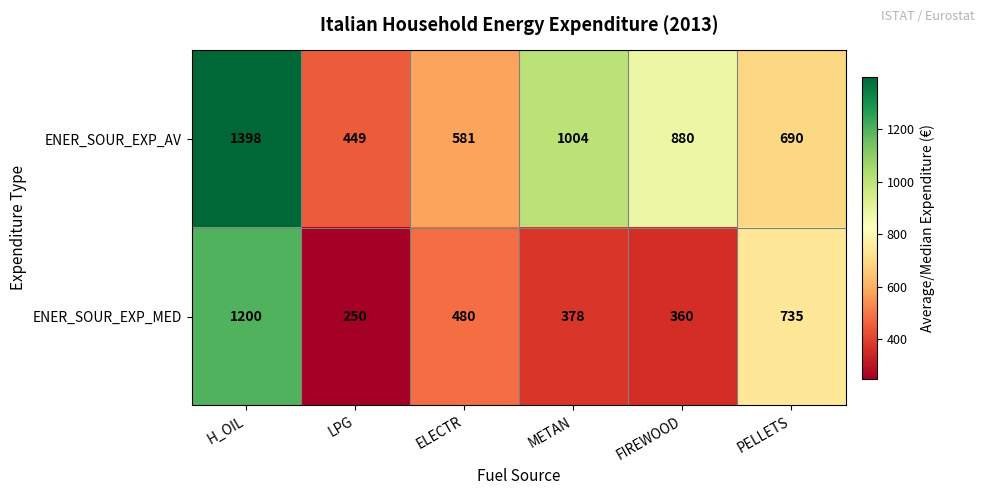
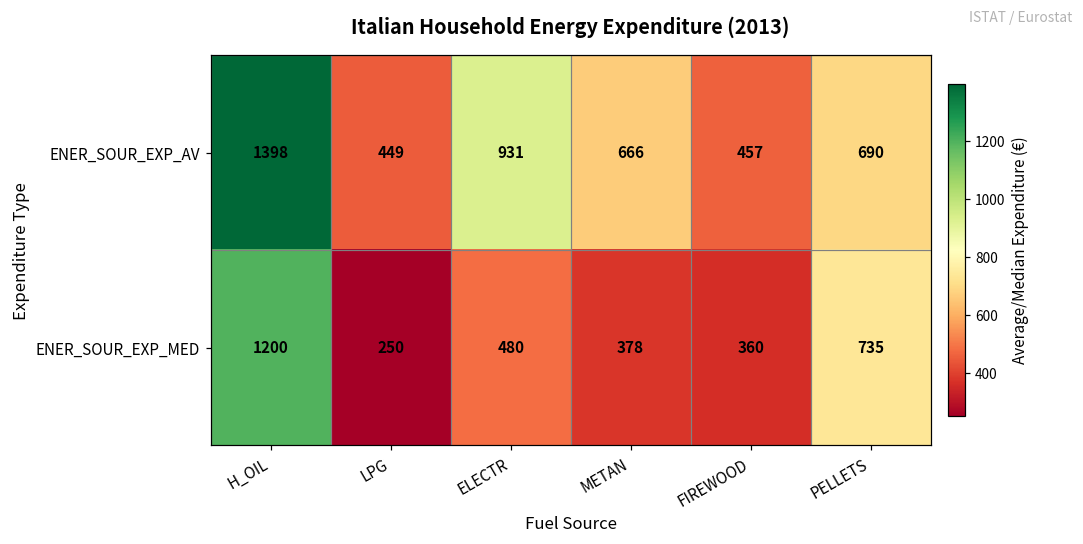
  {
    "ENER_SOUR_EXP_AV": {
      "H_OIL": 1398,
      "LPG": 449,
-     "ELECTR": 581,
-     "METAN": 1004,
-     "FIREWOOD": 880,
+     "ELECTR": 931,
+     "METAN": 666,
+     "FIREWOOD": 457,
      "PELLETS": 690
    },
    "ENER_SOUR_EXP_MED": {
      "H_OIL": 1200,
      "LPG": 250,
      "ELECTR": 480,
      "METAN": 378,
      "FIREWOOD": 360,
      "PELLETS": 735
    }
  }
